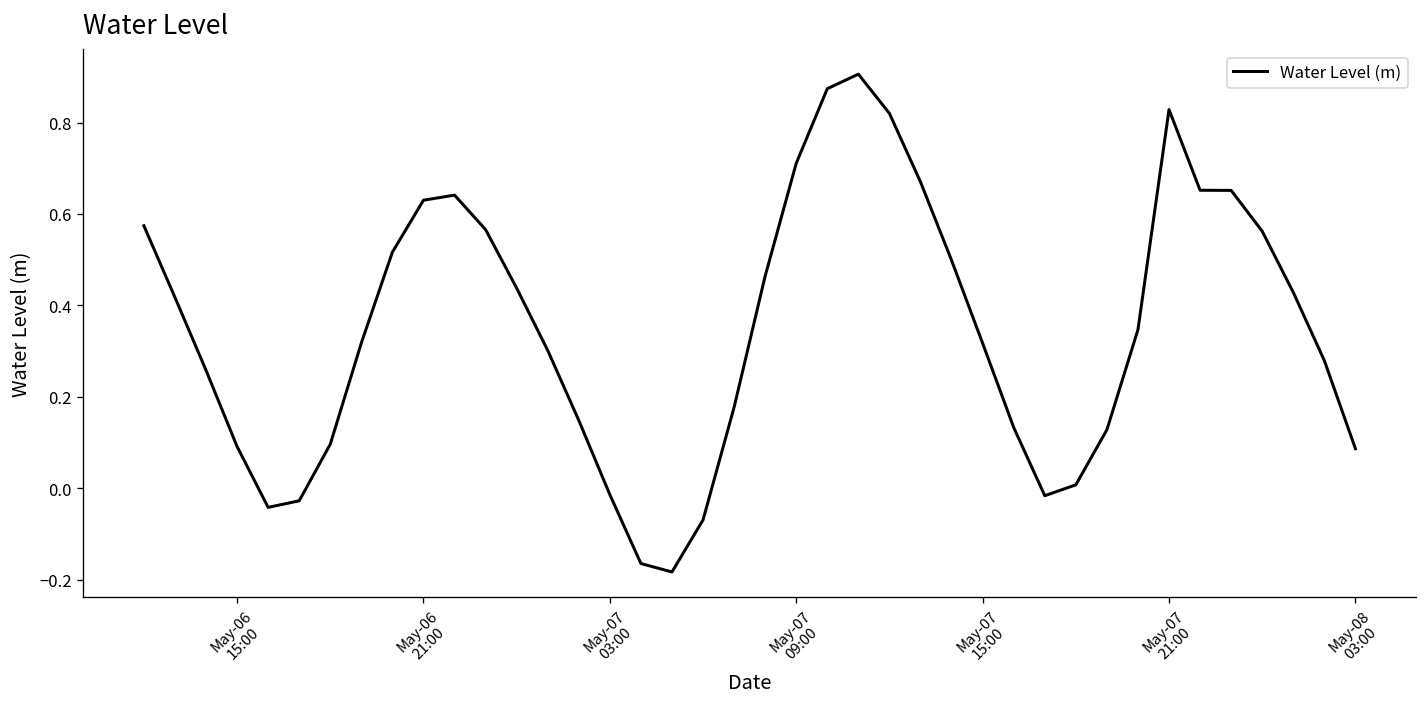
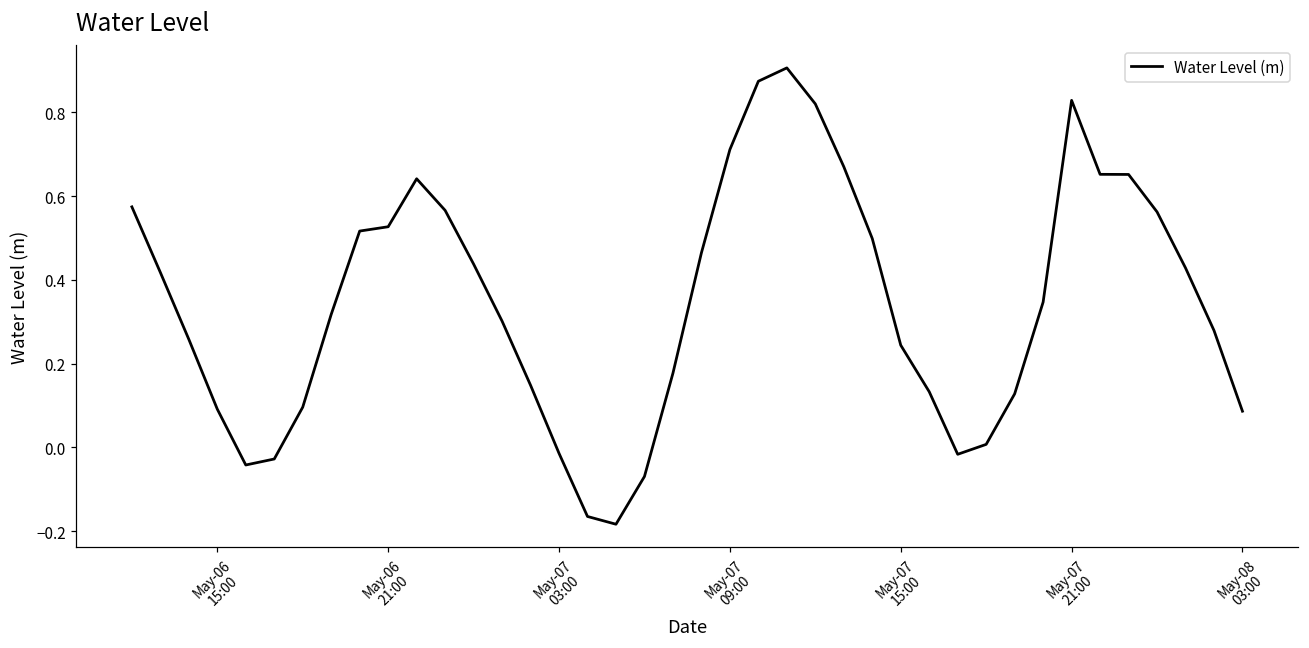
  {
    "May-06 15:00": 0.09,
-   "May-06 21:00": 0.63,
+   "May-06 21:00": 0.53,
    "May-07 03:00": -0.01,
    "May-07 09:00": 0.71,
-   "May-07 15:00": 0.32,
+   "May-07 15:00": 0.24,
    "May-07 21:00": 0.83,
    "May-08 03:00": 0.09
  }
